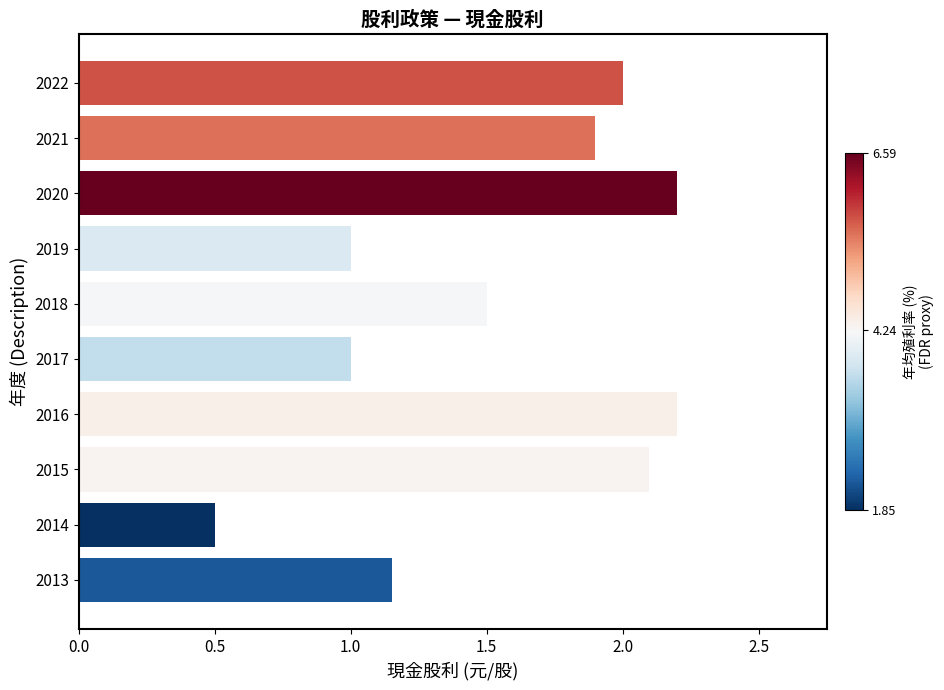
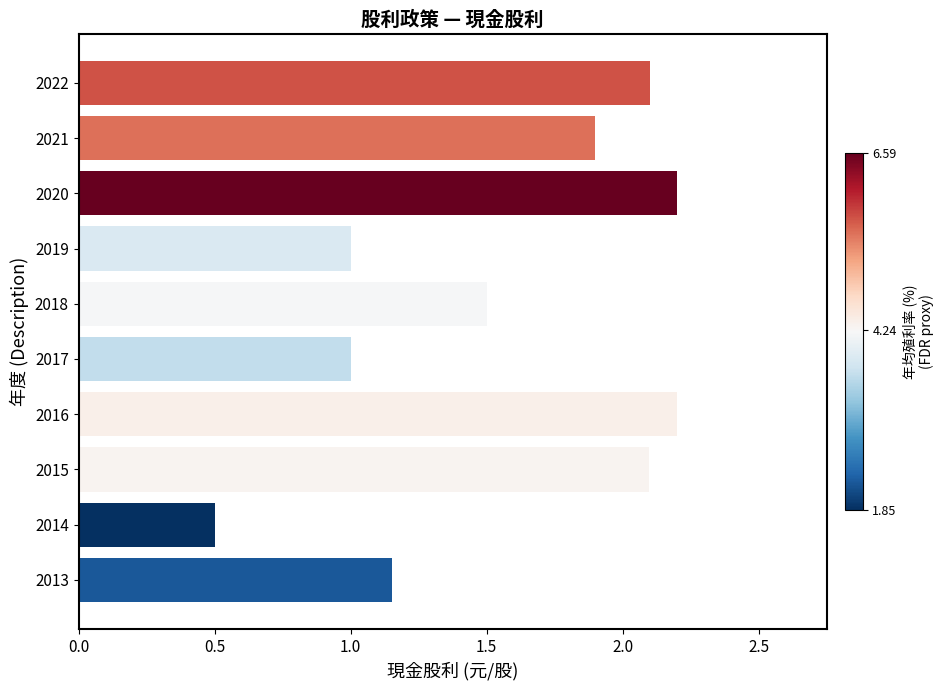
  {
-   "2022": 2.0,
+   "2022": 2.1,
    "2021": 1.9,
    "2020": 2.2,
    "2019": 1.0,
    "2018": 1.5,
    "2017": 1.0,
    "2016": 2.2,
    "2015": 2.1,
    "2014": 0.5,
    "2013": 1.15
  }
